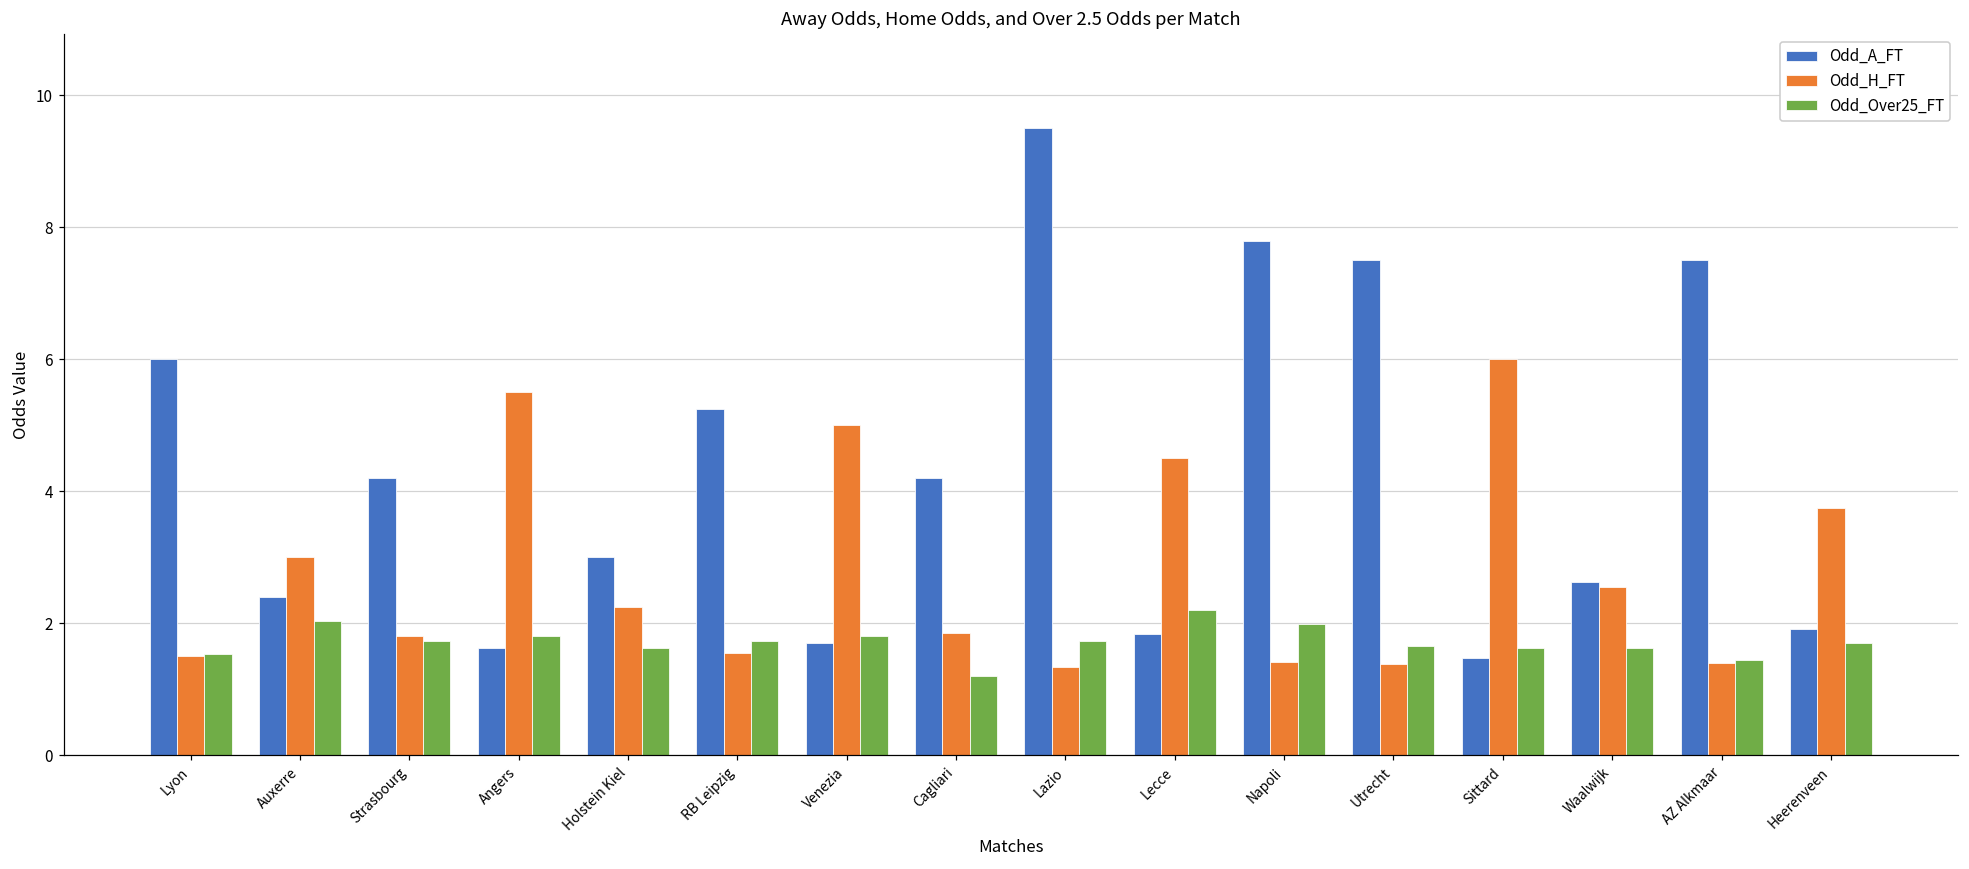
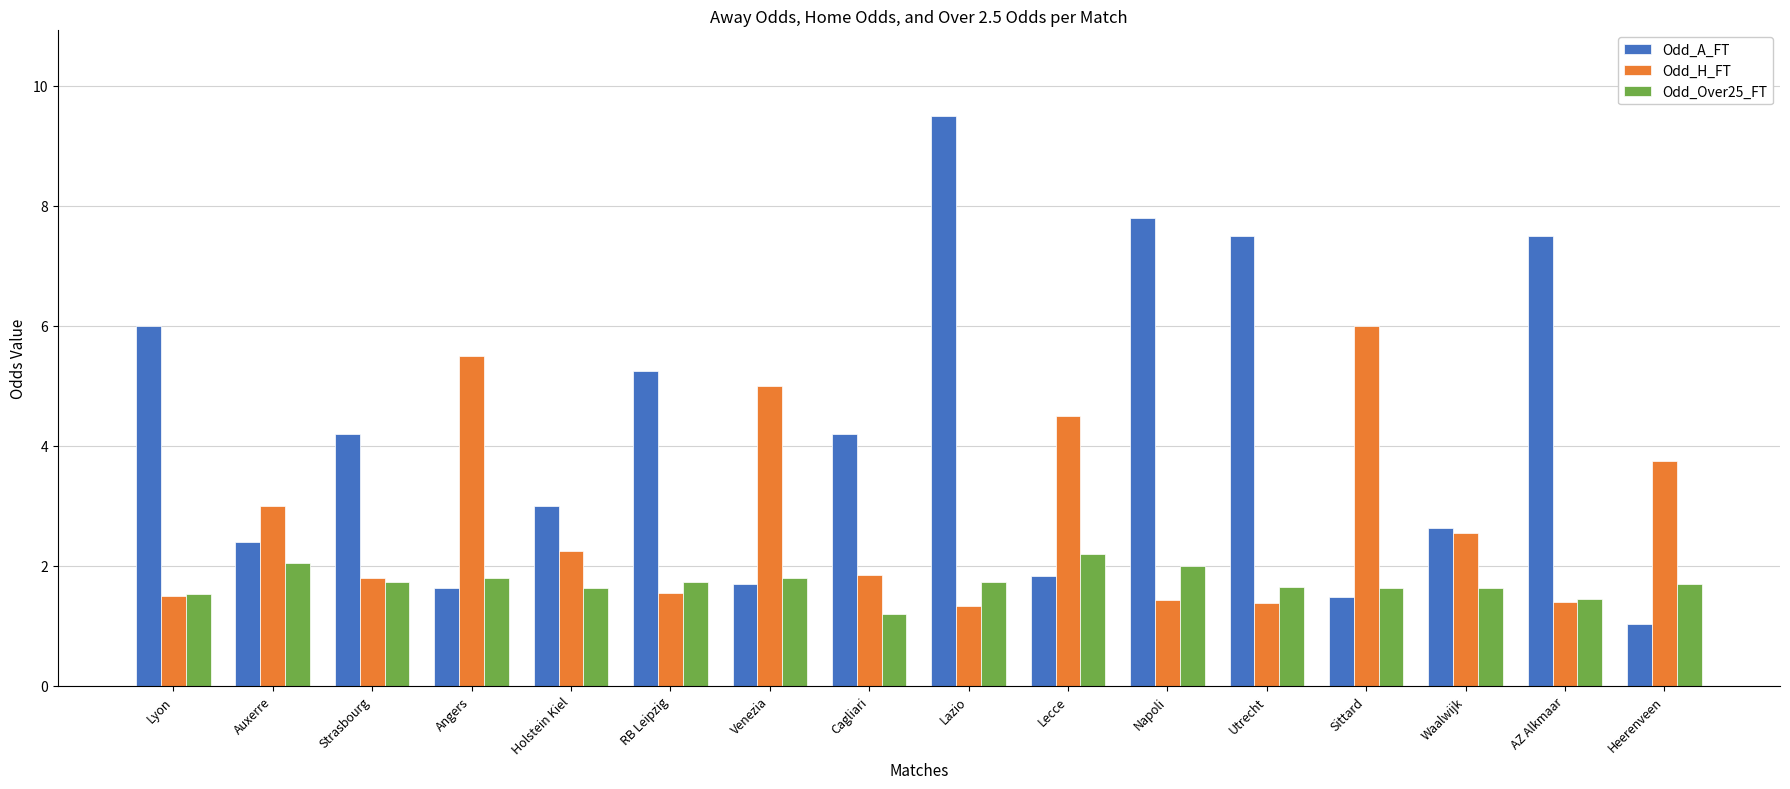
  {
    "Odd_A_FT": {
      "Lyon": 6.0,
      "Auxerre": 2.4,
      "Strasbourg": 4.2,
      "Angers": 1.6,
      "Holstein Kiel": 3.0,
      "RB Leipzig": 5.3,
      "Venezia": 1.7,
      "Cagliari": 4.2,
      "Lazio": 9.5,
      "Lecce": 1.8,
      "Napoli": 7.8,
      "Utrecht": 7.5,
      "Sittard": 1.5,
      "Waalwijk": 2.6,
      "AZ Alkmaar": 7.5,
-     "Heerenveen": 1.9
+     "Heerenveen": 1.0
    },
    "Odd_H_FT": {
      "Lyon": 1.5,
      "Auxerre": 3.0,
      "Strasbourg": 1.8,
      "Angers": 5.5,
      "Holstein Kiel": 2.3,
      "RB Leipzig": 1.6,
      "Venezia": 5.0,
      "Cagliari": 1.9,
      "Lazio": 1.3,
      "Lecce": 4.5,
      "Napoli": 1.4,
      "Utrecht": 1.4,
      "Sittard": 6.0,
      "Waalwijk": 2.6,
      "AZ Alkmaar": 1.4,
      "Heerenveen": 3.8
    },
    "Odd_Over25_FT": {
      "Lyon": 1.5,
      "Auxerre": 2.0,
      "Strasbourg": 1.7,
      "Angers": 1.8,
      "Holstein Kiel": 1.6,
      "RB Leipzig": 1.7,
      "Venezia": 1.8,
      "Cagliari": 1.2,
      "Lazio": 1.7,
      "Lecce": 2.2,
      "Napoli": 2.0,
      "Utrecht": 1.7,
      "Sittard": 1.6,
      "Waalwijk": 1.6,
      "AZ Alkmaar": 1.5,
      "Heerenveen": 1.7
    }
  }
